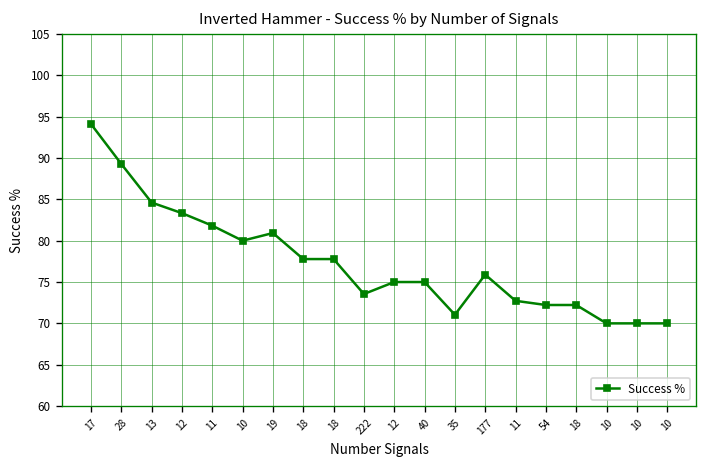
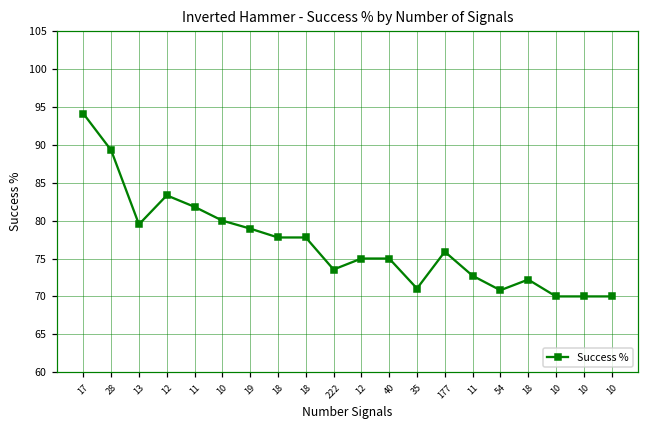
  {
    "17": 94,
    "28": 89,
-   "13": 85,
-   "19": 81,
+   "13": 80,
+   "19": 79,
    "222": 74,
    "40": 75,
    "35": 71,
    "177": 76,
-   "54": 72
+   "54": 71
  }
